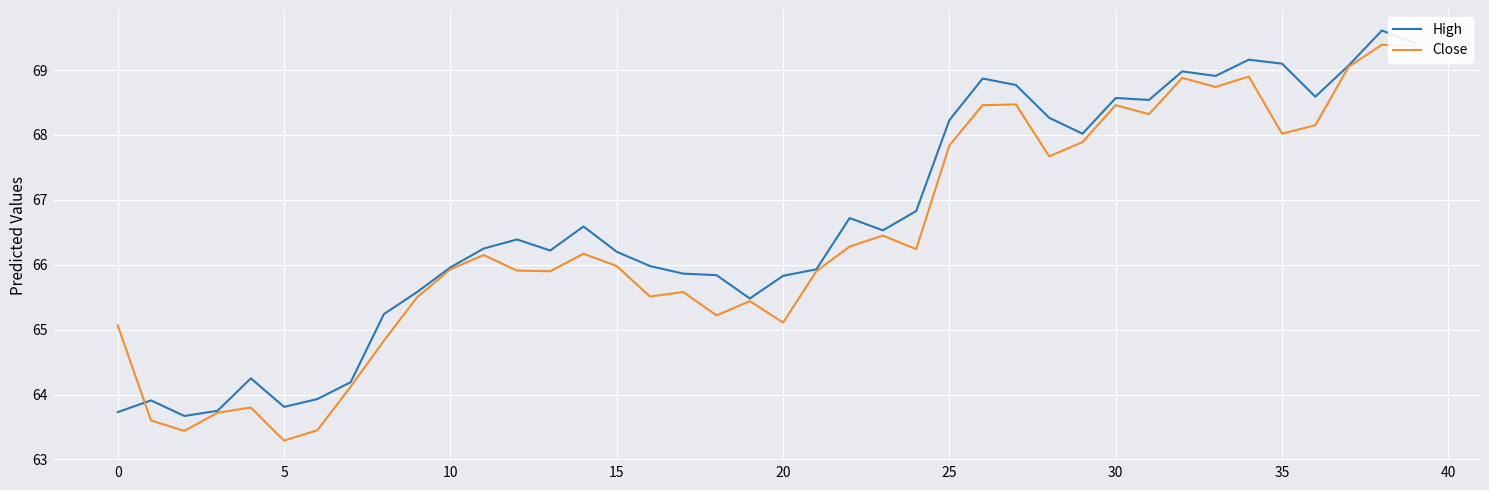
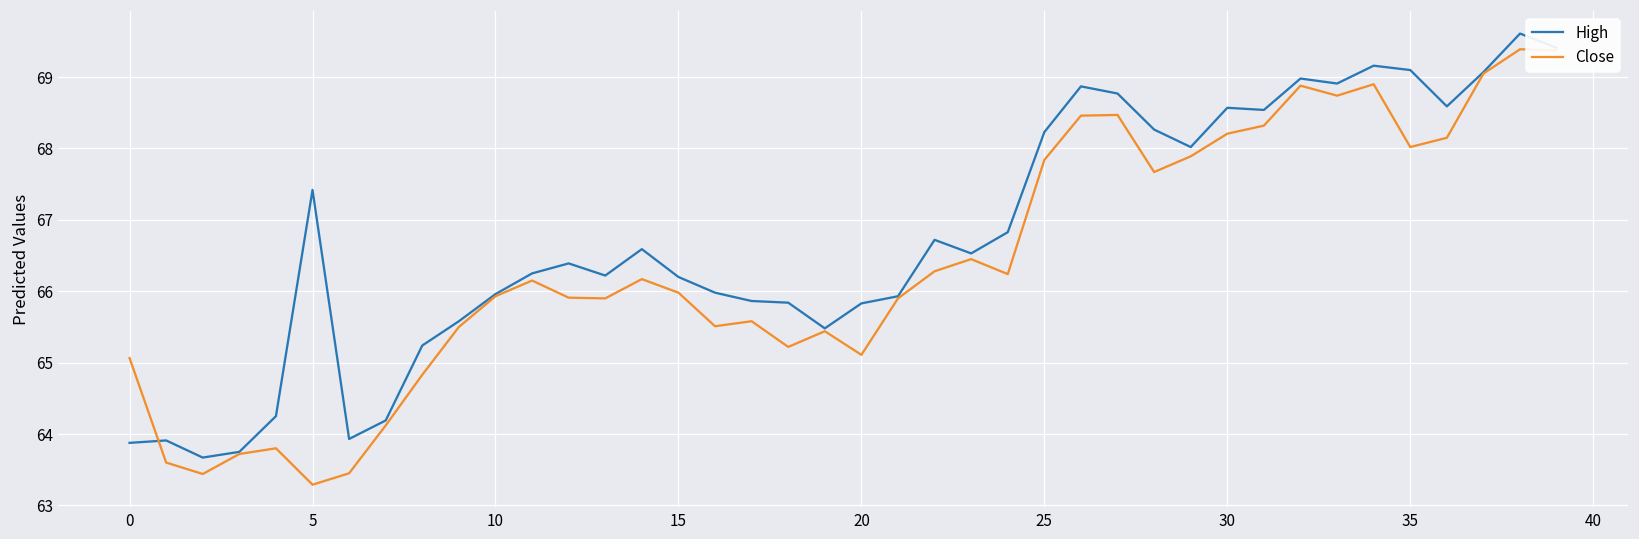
  {
    "High": {
-     "0": 63.7,
-     "5": 63.8,
+     "0": 63.9,
+     "5": 67.4,
      "15": 66.2,
      "20": 65.8,
      "25": 68.2,
      "30": 68.6,
      "35": 69.1
    },
    "Close": {
      "0": 65.1,
      "5": 63.3,
      "15": 66.0,
      "20": 65.1,
      "25": 67.8,
-     "30": 68.5,
+     "30": 68.2,
      "35": 68.0
    }
  }
